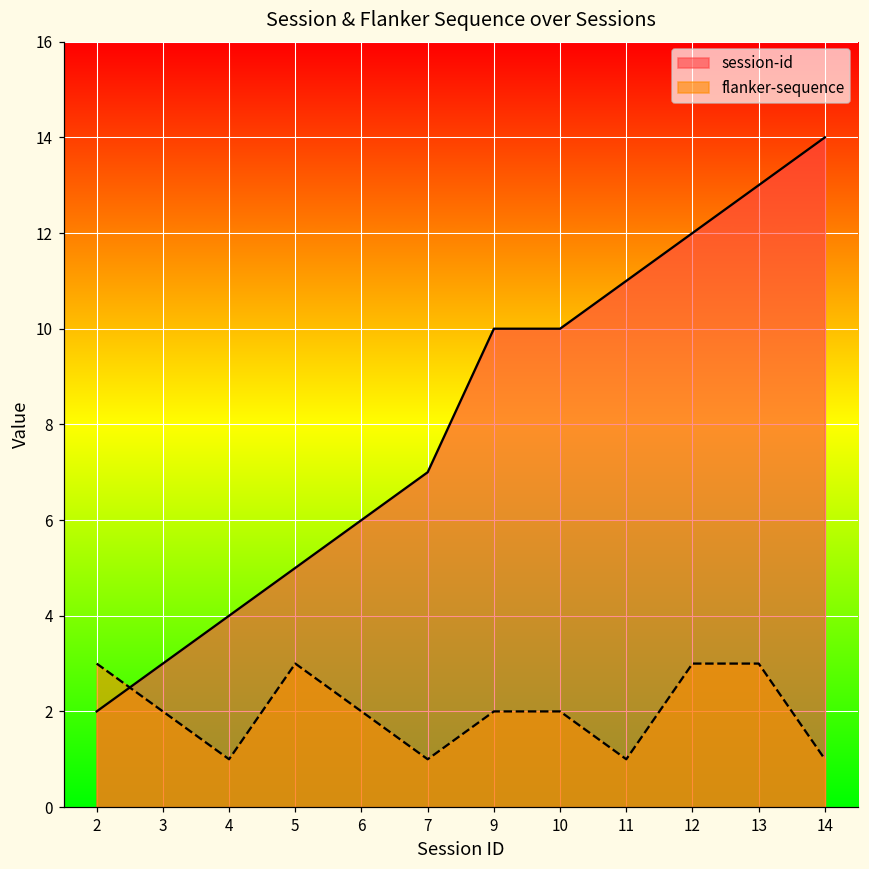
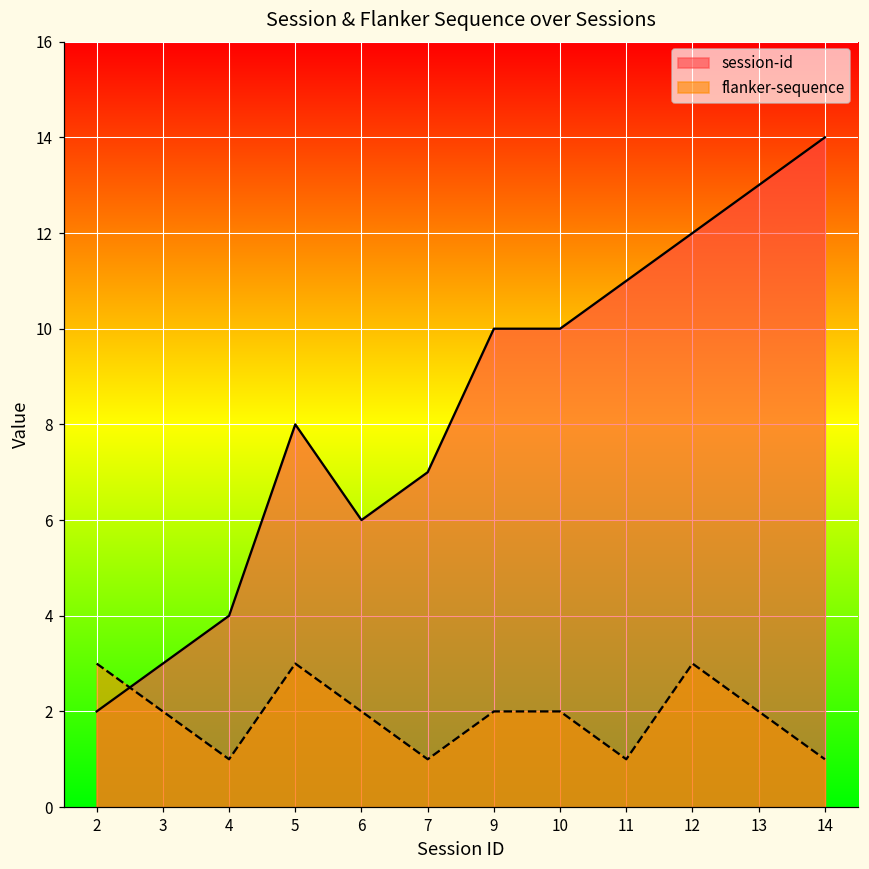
  {
    "session-id": {
      "2": 2,
      "3": 3,
      "4": 4,
-     "5": 5,
+     "5": 8,
      "6": 6,
      "7": 7,
      "9": 10,
      "10": 10,
      "11": 11,
      "12": 12,
      "13": 13,
      "14": 14
    },
    "flanker-sequence": {
      "2": 3,
      "3": 2,
      "4": 1,
      "5": 3,
      "6": 2,
      "7": 1,
      "9": 2,
      "10": 2,
      "11": 1,
      "12": 3,
-     "13": 3,
+     "13": 2,
      "14": 1
    }
  }
